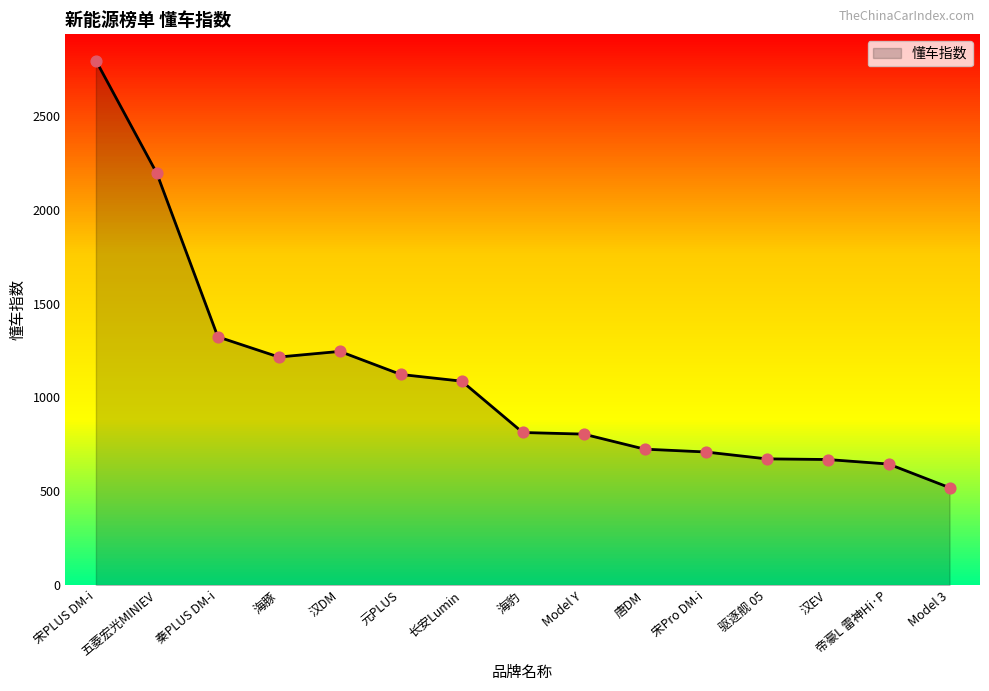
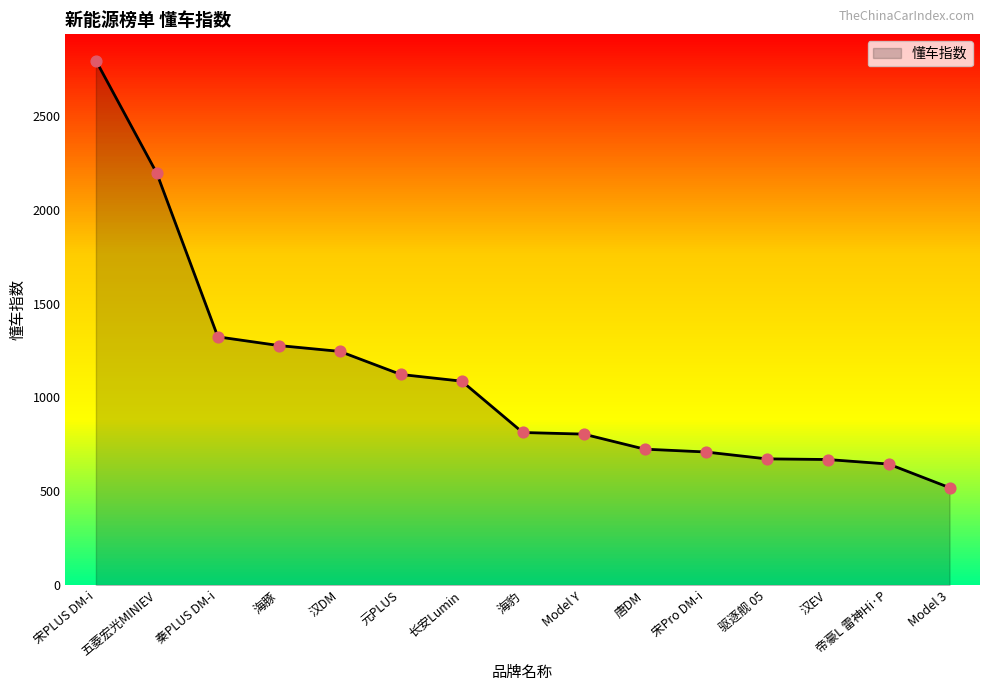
  {
    "宋PLUS DM-i": 2790,
    "五菱宏光MINIEV": 2190,
    "秦PLUS DM-i": 1320,
-   "海豚": 1220,
+   "海豚": 1280,
    "汉DM": 1250,
    "元PLUS": 1120,
    "长安Lumin": 1090,
    "海豹": 810,
    "Model Y": 800,
    "唐DM": 720,
    "宋Pro DM-i": 710,
    "驱逐舰 05": 670,
    "汉EV": 670,
    "帝豪L 雷神Hi·P": 650,
    "Model 3": 520
  }
